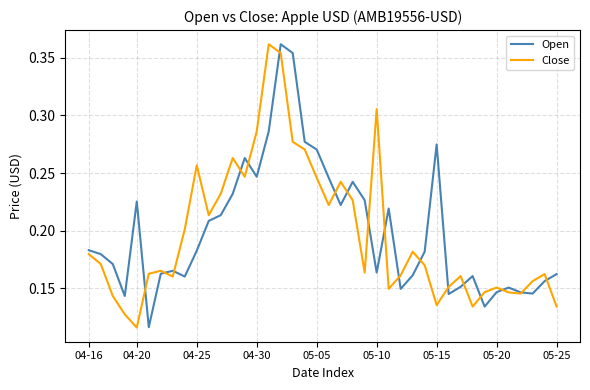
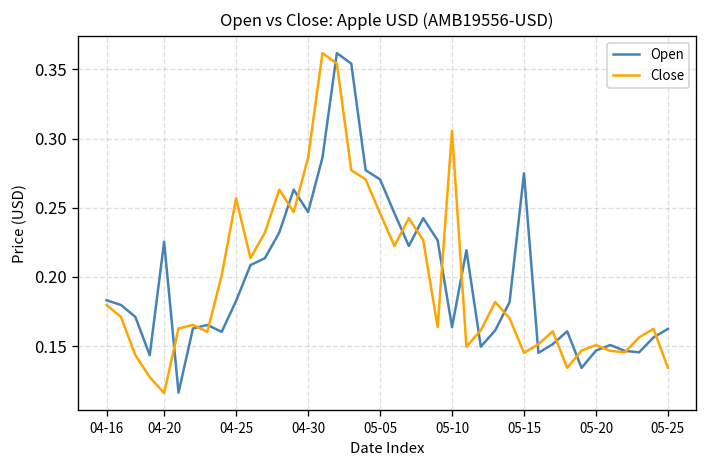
  {
    "Open": {
      "04-16": 0.183,
      "04-20": 0.225,
      "04-25": 0.183,
      "04-30": 0.247,
      "05-05": 0.270,
      "05-10": 0.164,
      "05-15": 0.275,
      "05-20": 0.147,
      "05-25": 0.162
    },
    "Close": {
      "04-16": 0.180,
      "04-20": 0.116,
      "04-25": 0.257,
      "04-30": 0.286,
      "05-05": 0.246,
      "05-10": 0.306,
-     "05-15": 0.135,
+     "05-15": 0.145,
      "05-20": 0.151,
      "05-25": 0.134
    }
  }
